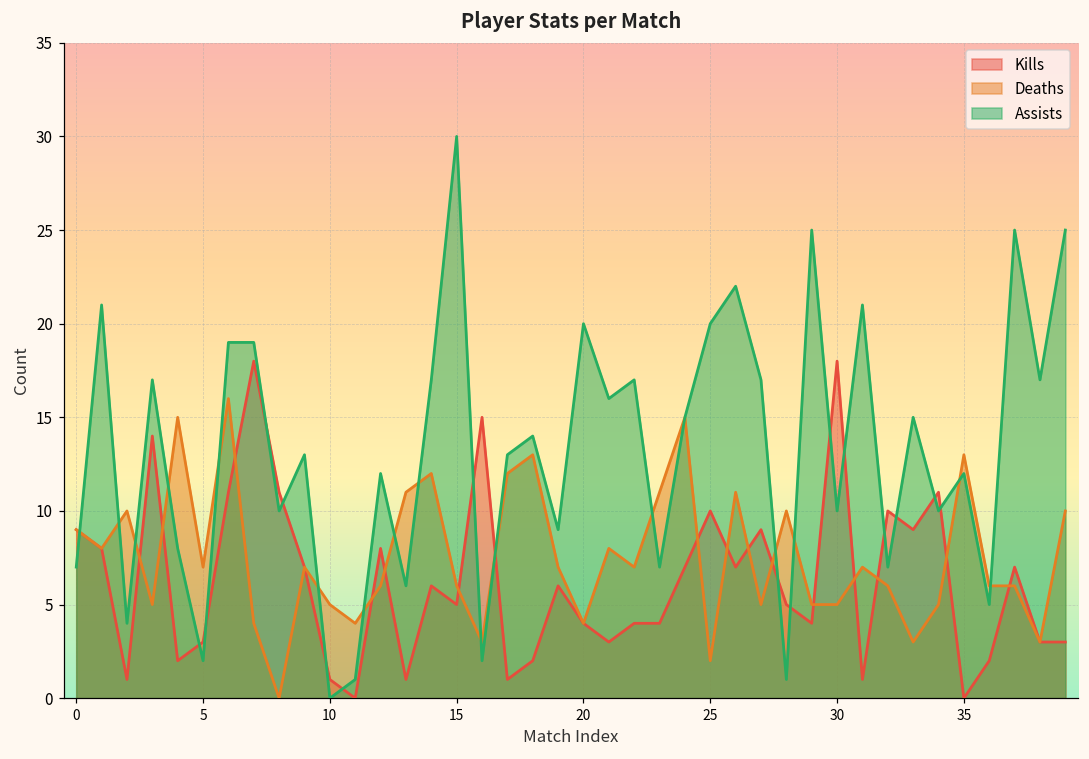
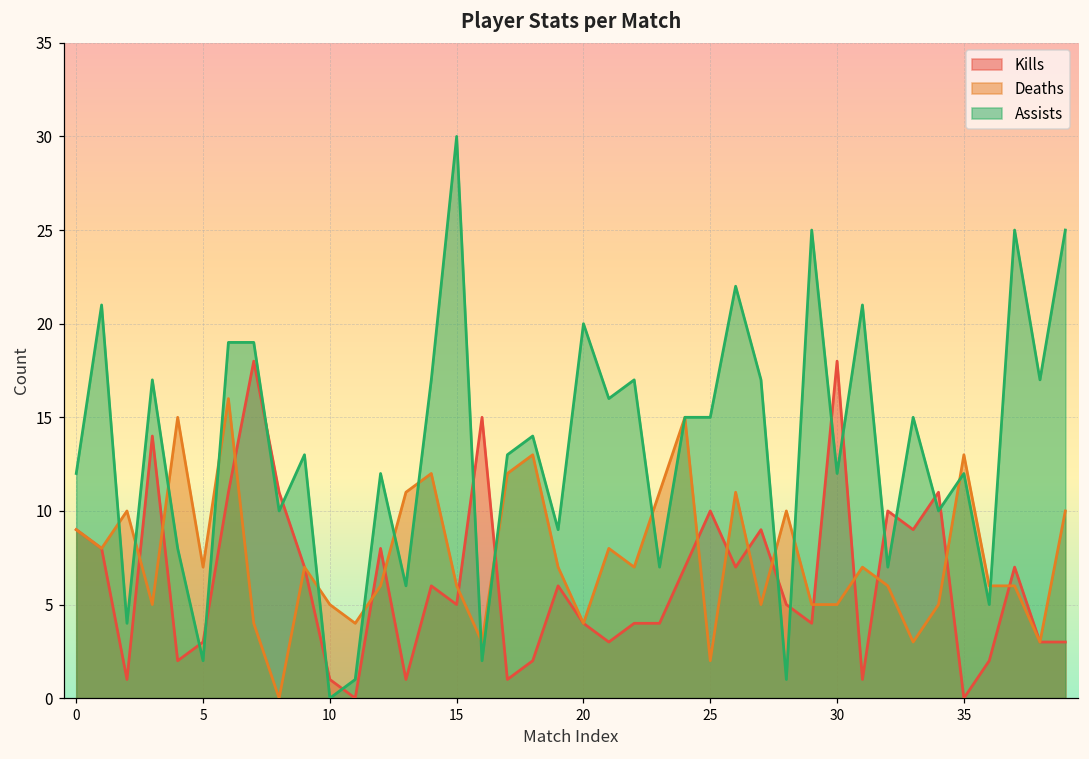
  {
    "Assists": {
-     "0": 7,
+     "0": 12,
      "5": 2,
      "10": 0,
      "15": 30,
      "20": 20,
-     "25": 20,
-     "30": 10,
+     "25": 15,
+     "30": 12,
      "35": 12
    }
  }
